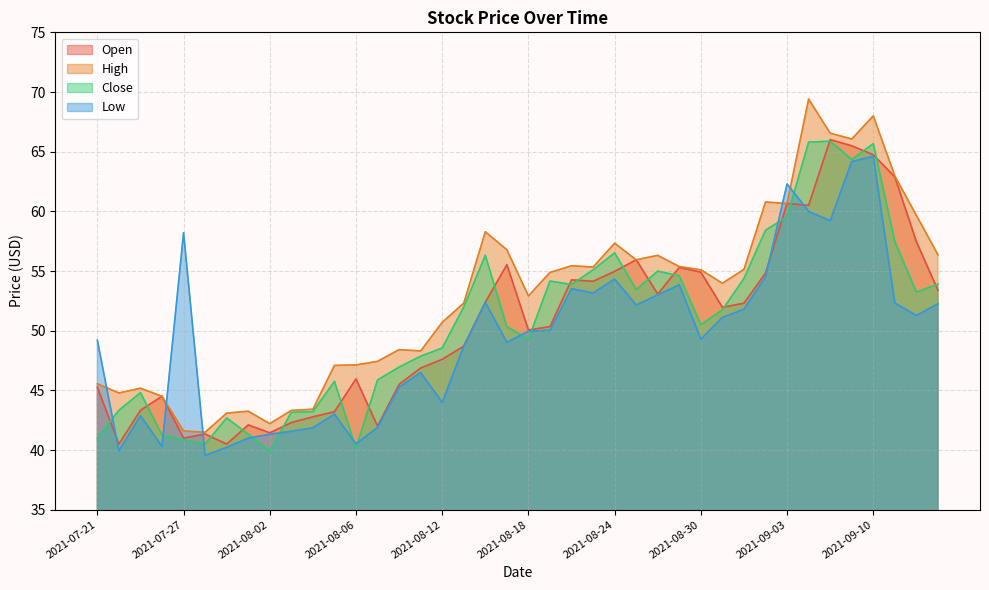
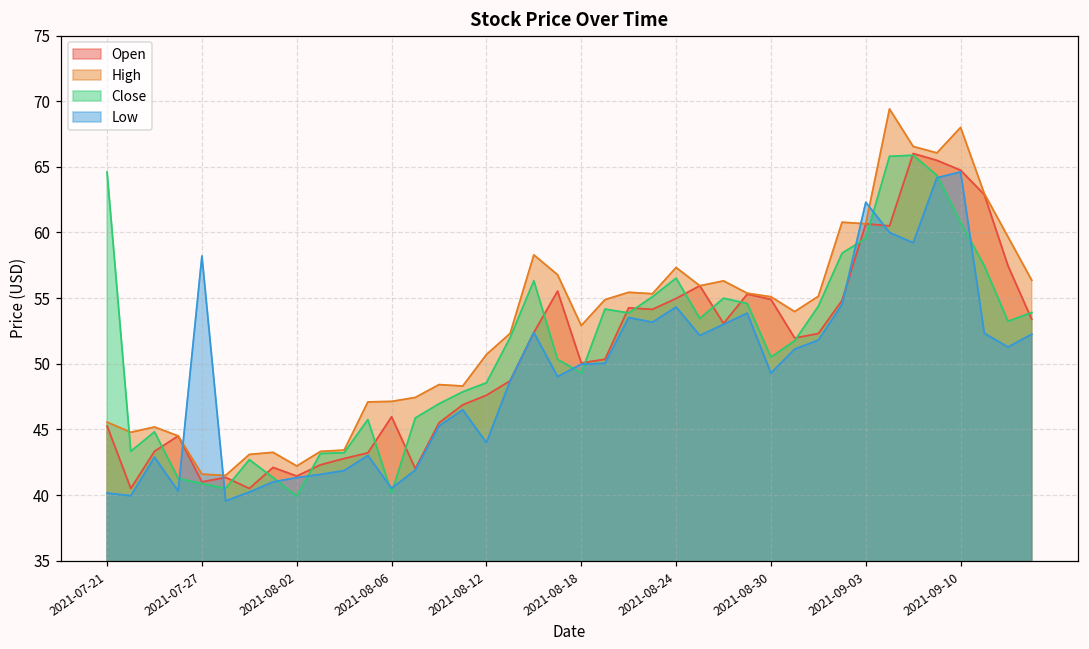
  {
    "Close": {
-     "2021-07-21": 41.0,
+     "2021-07-21": 64.6,
      "2021-08-02": 39.9,
      "2021-08-06": 40.2,
      "2021-08-12": 48.6,
      "2021-08-18": 49.3,
      "2021-08-24": 56.5,
      "2021-08-30": 50.5,
      "2021-09-03": 59.6,
-     "2021-09-10": 65.7
+     "2021-09-10": 60.8
    },
    "Low": {
-     "2021-07-21": 49.2,
+     "2021-07-21": 40.2,
      "2021-07-27": 58.2,
      "2021-08-06": 40.5,
      "2021-08-12": 44.0,
      "2021-08-24": 54.3,
      "2021-08-30": 49.3,
      "2021-09-03": 62.3
    }
  }
